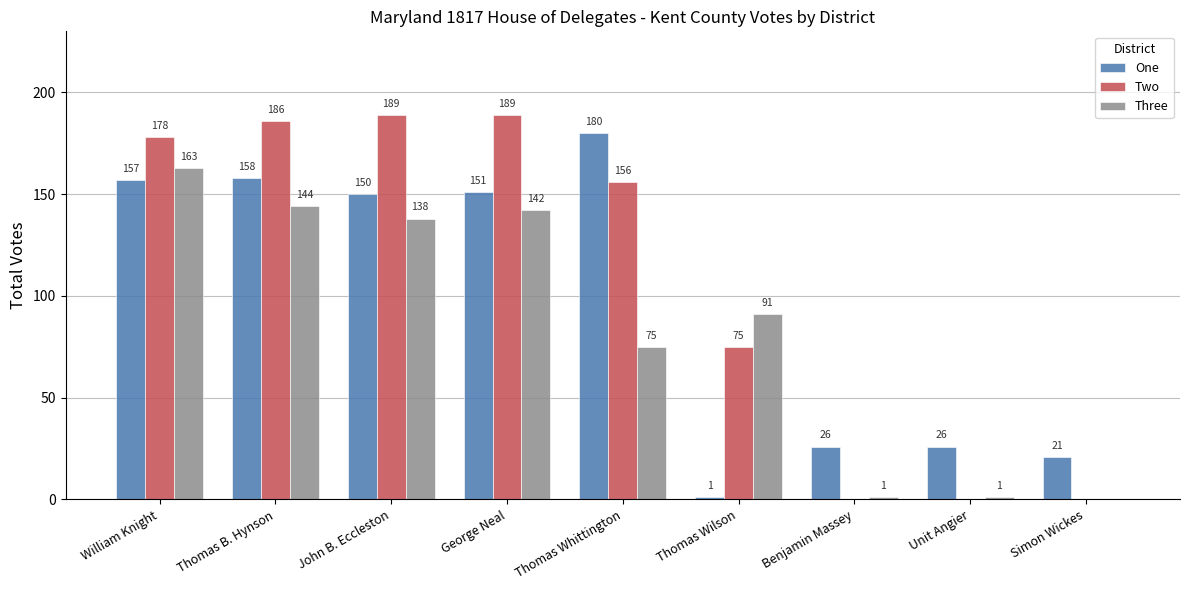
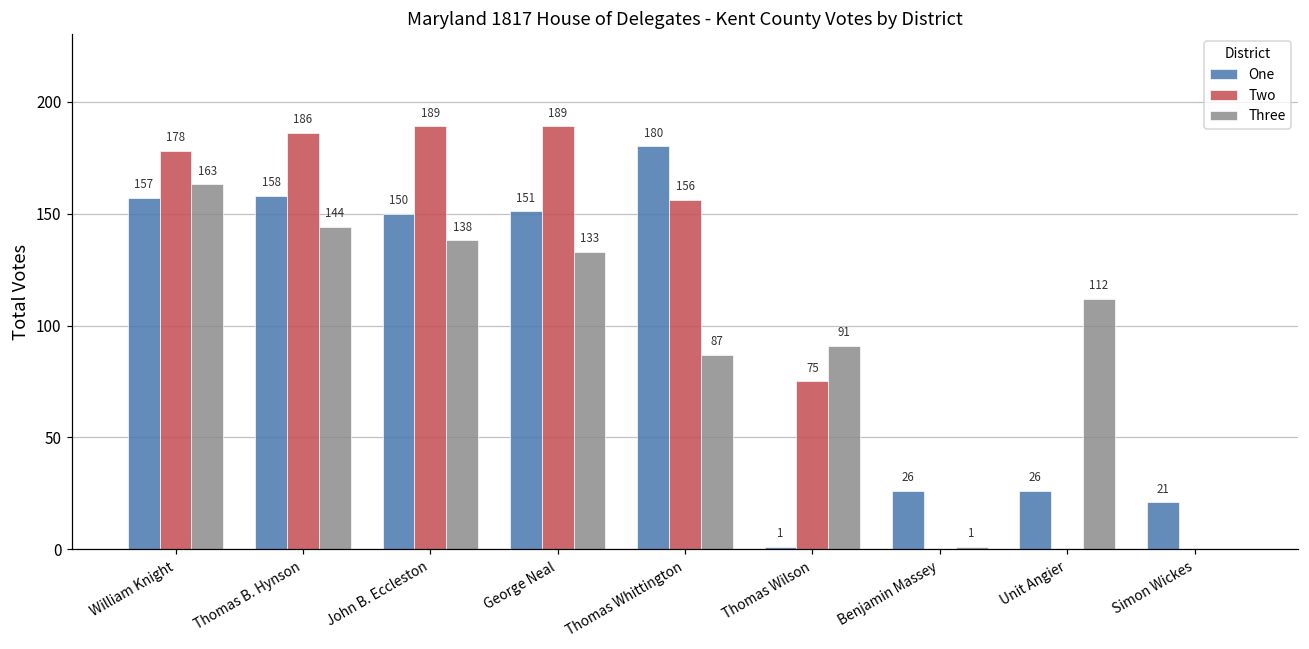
  {
    "One": {
      "William Knight": 157,
      "Thomas B. Hynson": 158,
      "John B. Eccleston": 150,
      "George Neal": 151,
      "Thomas Whittington": 180,
      "Thomas Wilson": 1,
      "Benjamin Massey": 26,
      "Unit Angier": 26,
      "Simon Wickes": 21
    },
    "Two": {
      "William Knight": 178,
      "Thomas B. Hynson": 186,
      "John B. Eccleston": 189,
      "George Neal": 189,
      "Thomas Whittington": 156,
      "Thomas Wilson": 75
    },
    "Three": {
      "William Knight": 163,
      "Thomas B. Hynson": 144,
      "John B. Eccleston": 138,
-     "George Neal": 142,
-     "Thomas Whittington": 75,
+     "George Neal": 133,
+     "Thomas Whittington": 87,
      "Thomas Wilson": 91,
      "Benjamin Massey": 1,
-     "Unit Angier": 1
+     "Unit Angier": 112
    }
  }
